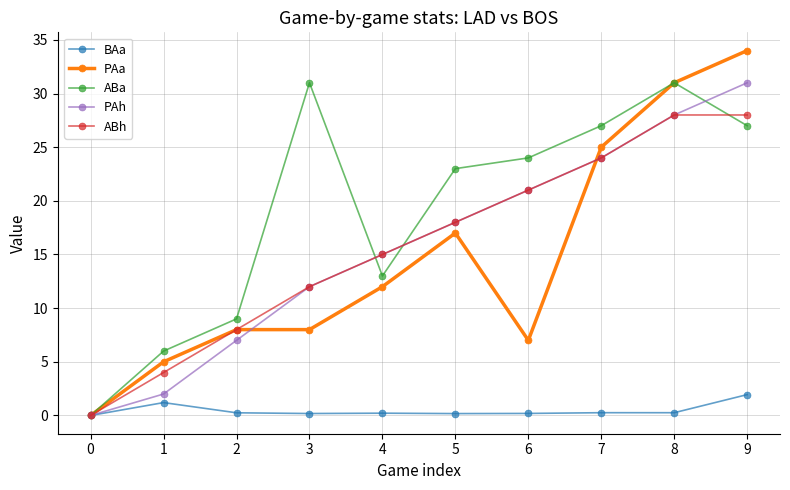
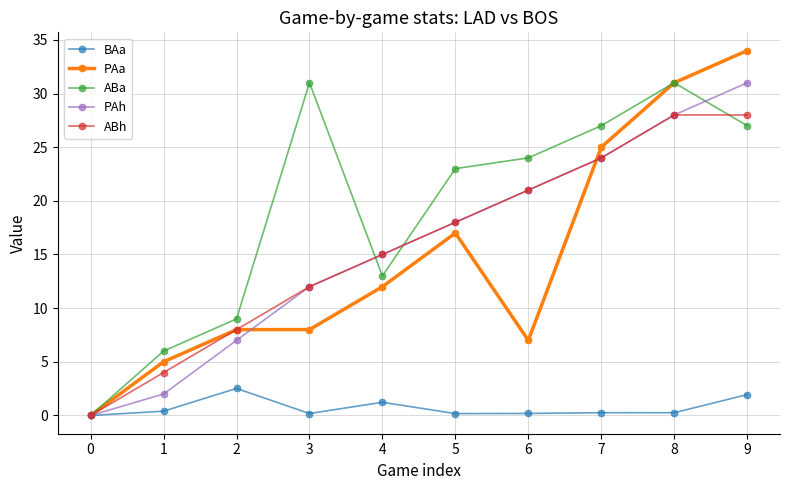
  {
    "BAa": {
-     "1": 1.2,
-     "2": 0.3,
+     "1": 0.4,
+     "2": 2.5,
      "3": 0.2,
-     "4": 0.2,
+     "4": 1.2,
      "5": 0.2,
      "6": 0.2,
      "7": 0.3,
      "8": 0.3,
      "9": 1.9
    },
    "PAa": {
      "1": 5.0,
      "3": 8.0,
      "4": 12.0,
      "5": 17.0,
      "6": 7.0,
      "7": 25.0,
      "9": 34.0
    },
    "ABa": {
      "1": 6.0,
      "2": 9.0,
      "3": 31.0,
      "4": 13.0,
      "5": 23.0,
      "6": 24.0,
      "7": 27.0,
      "9": 27.0
    },
    "PAh": {
      "1": 2.0,
      "2": 7.0,
      "9": 31.0
    },
    "ABh": {
      "1": 4.0,
      "9": 28.0
    }
  }
